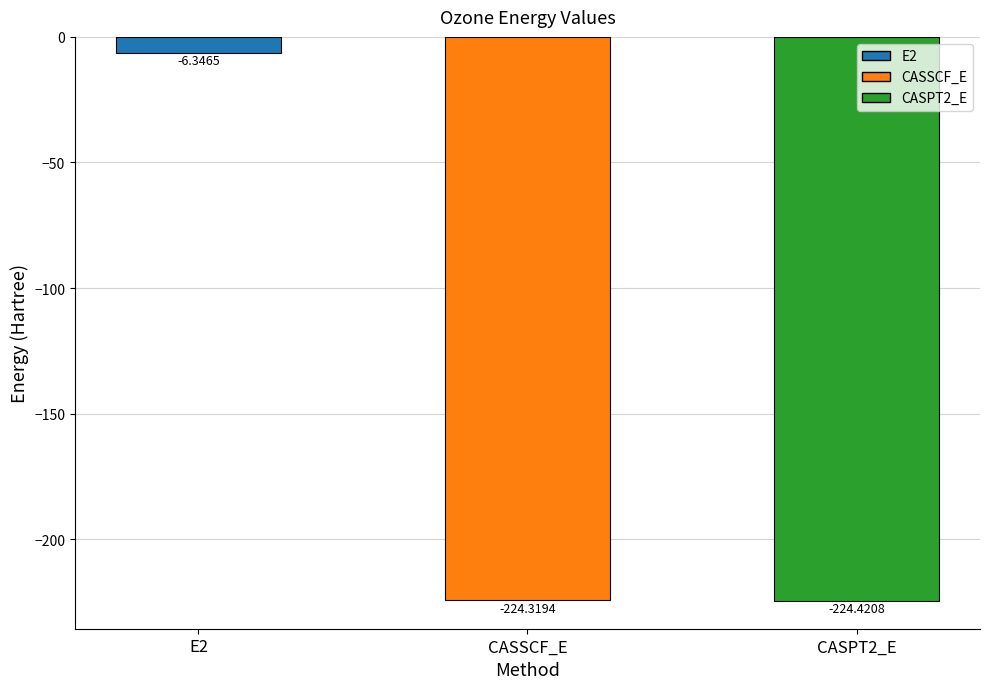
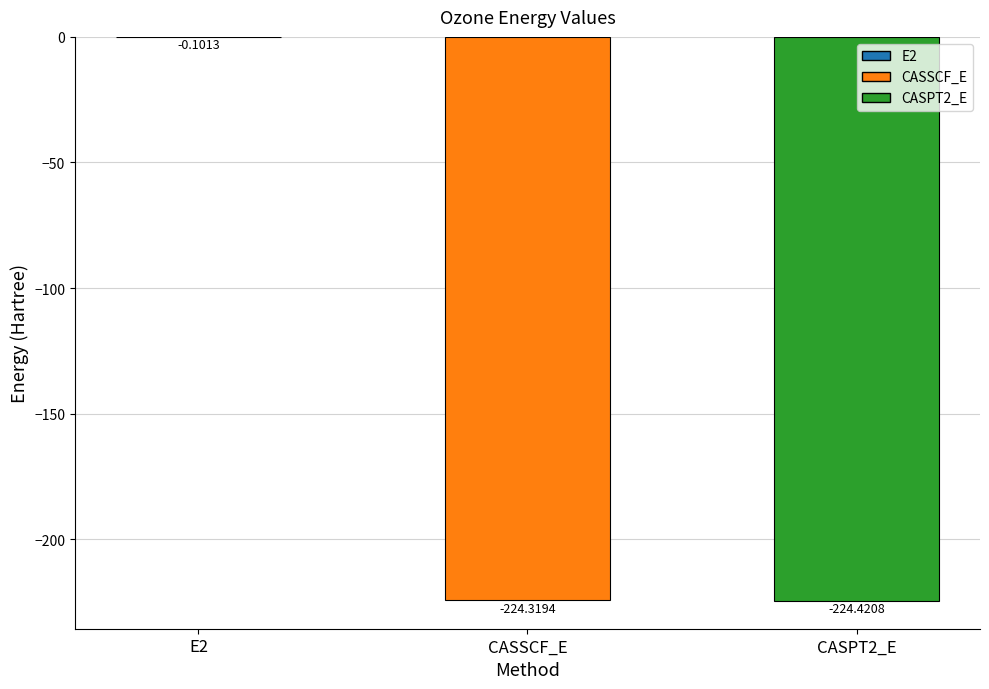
  {
-   "E2": -6.3465,
+   "E2": -0.1013,
    "CASSCF_E": -224.3194,
    "CASPT2_E": -224.4208
  }
